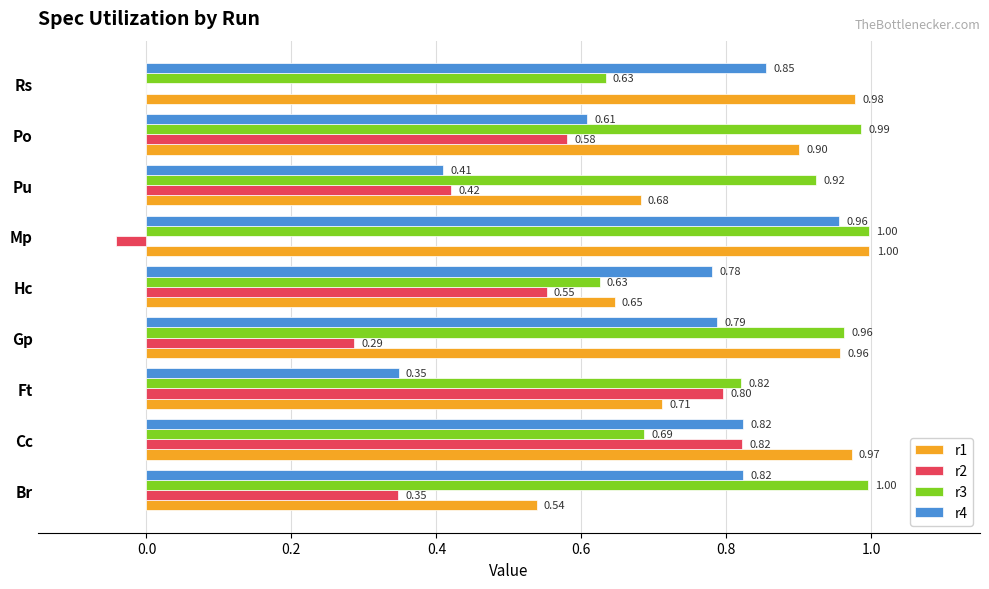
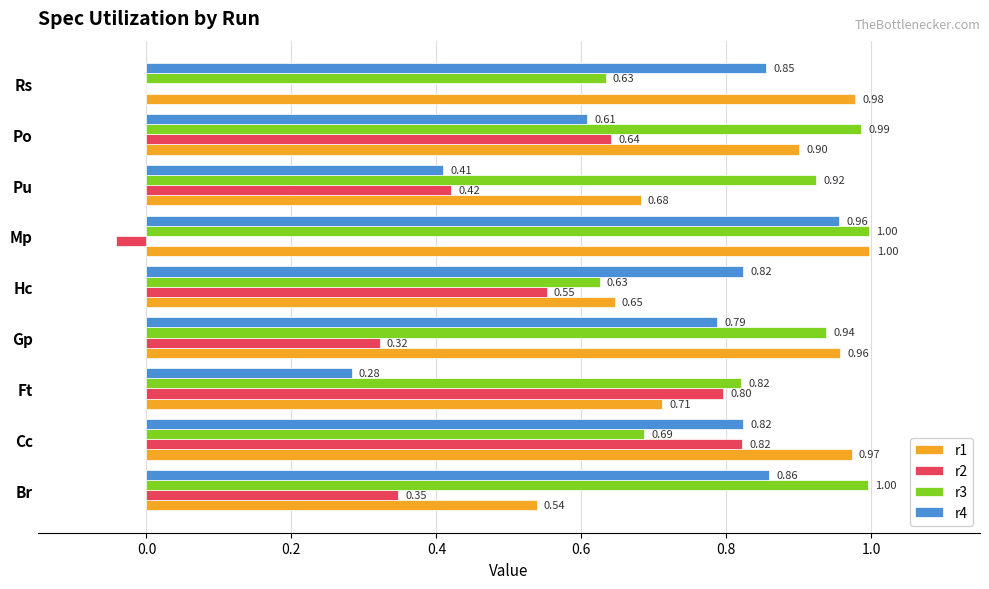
  {
    "r1": {
      "Rs": 0.98,
      "Po": 0.90,
      "Pu": 0.68,
      "Mp": 1.00,
      "Hc": 0.65,
      "Gp": 0.96,
      "Ft": 0.71,
      "Cc": 0.97,
      "Br": 0.54
    },
    "r2": {
-     "Po": 0.58,
+     "Po": 0.64,
      "Pu": 0.42,
      "Hc": 0.55,
-     "Gp": 0.29,
+     "Gp": 0.32,
      "Ft": 0.80,
      "Cc": 0.82,
      "Br": 0.35
    },
    "r3": {
      "Rs": 0.63,
      "Po": 0.99,
      "Pu": 0.92,
      "Mp": 1.00,
      "Hc": 0.63,
-     "Gp": 0.96,
+     "Gp": 0.94,
      "Ft": 0.82,
      "Cc": 0.69,
      "Br": 1.00
    },
    "r4": {
      "Rs": 0.85,
      "Po": 0.61,
      "Pu": 0.41,
      "Mp": 0.96,
-     "Hc": 0.78,
+     "Hc": 0.82,
      "Gp": 0.79,
-     "Ft": 0.35,
+     "Ft": 0.28,
      "Cc": 0.82,
-     "Br": 0.82
+     "Br": 0.86
    }
  }
